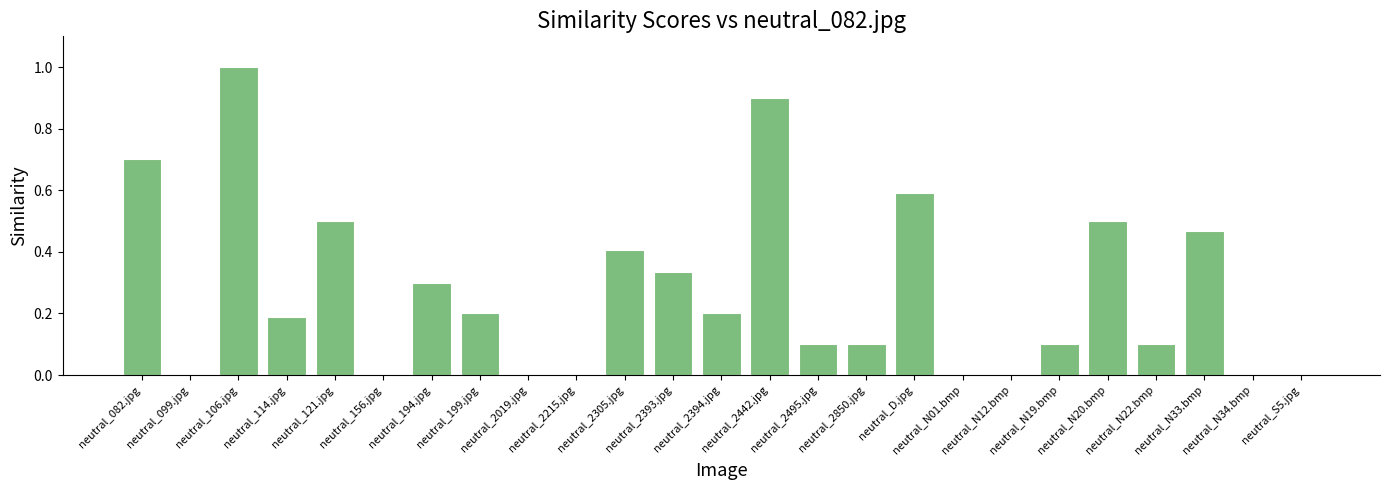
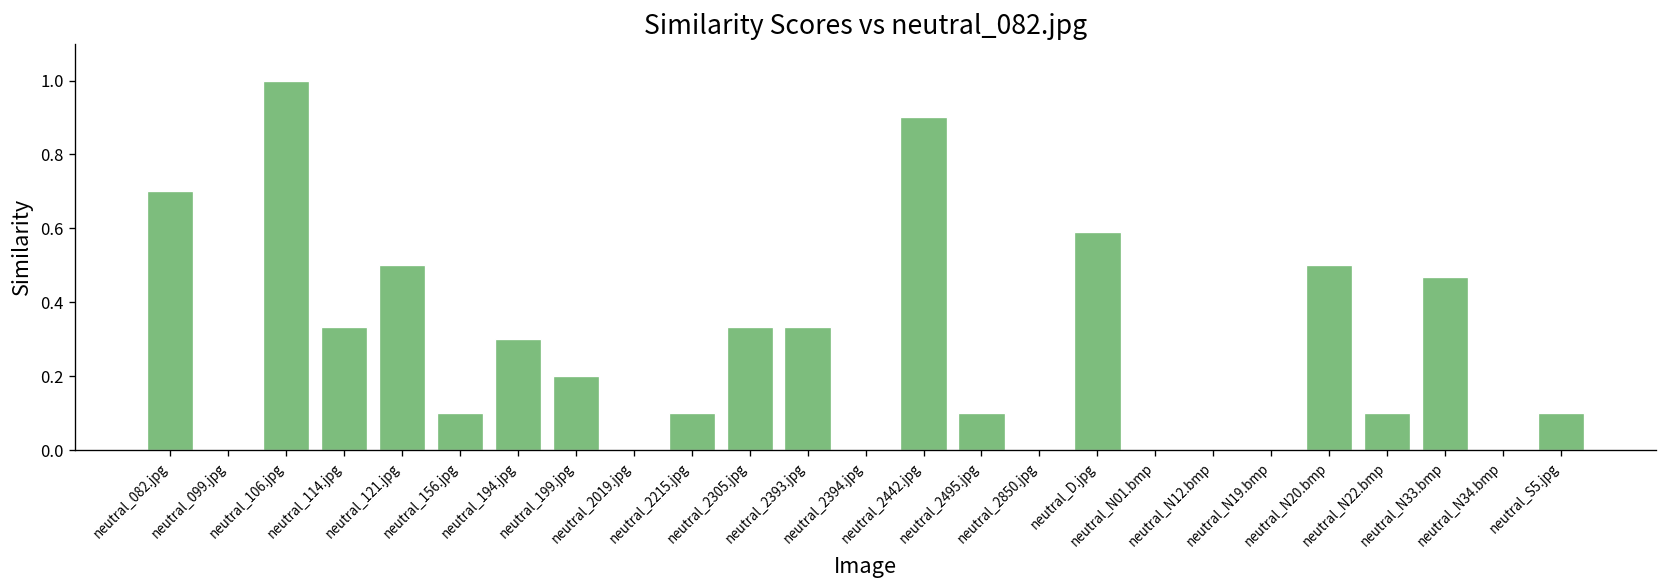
  {
    "neutral_082.jpg": 0.70,
    "neutral_099.jpg": 0.00,
    "neutral_106.jpg": 1.00,
-   "neutral_114.jpg": 0.19,
+   "neutral_114.jpg": 0.33,
    "neutral_121.jpg": 0.50,
-   "neutral_156.jpg": 0.0,
+   "neutral_156.jpg": 0.1,
    "neutral_194.jpg": 0.30,
    "neutral_199.jpg": 0.20,
    "neutral_2019.jpg": 0.00,
-   "neutral_2215.jpg": 0.0,
-   "neutral_2305.jpg": 0.41,
+   "neutral_2215.jpg": 0.1,
+   "neutral_2305.jpg": 0.33,
    "neutral_2393.jpg": 0.33,
-   "neutral_2394.jpg": 0.2,
+   "neutral_2394.jpg": 0.0,
    "neutral_2442.jpg": 0.90,
    "neutral_2495.jpg": 0.10,
-   "neutral_2850.jpg": 0.1,
+   "neutral_2850.jpg": 0.0,
    "neutral_D.jpg": 0.59,
    "neutral_N01.bmp": 0.00,
    "neutral_N12.bmp": 0.00,
-   "neutral_N19.bmp": 0.1,
+   "neutral_N19.bmp": 0.0,
    "neutral_N20.bmp": 0.50,
    "neutral_N22.bmp": 0.10,
    "neutral_N33.bmp": 0.47,
    "neutral_N34.bmp": 0.00,
-   "neutral_S5.jpg": 0.0
+   "neutral_S5.jpg": 0.1
  }
